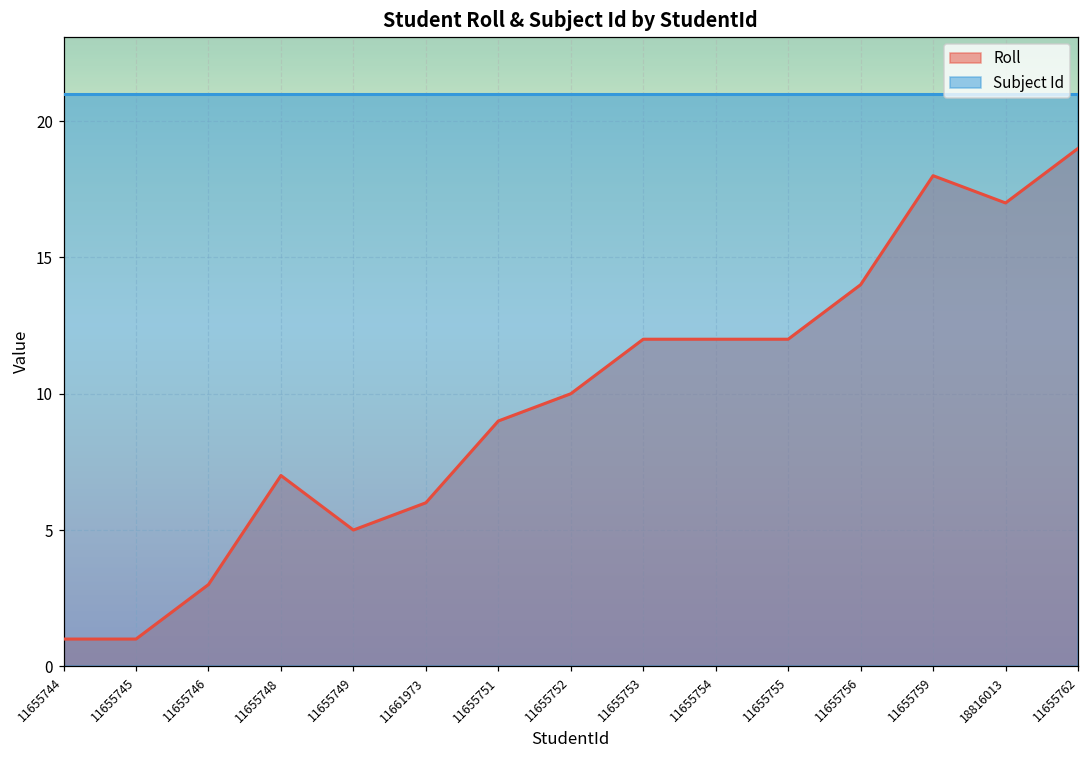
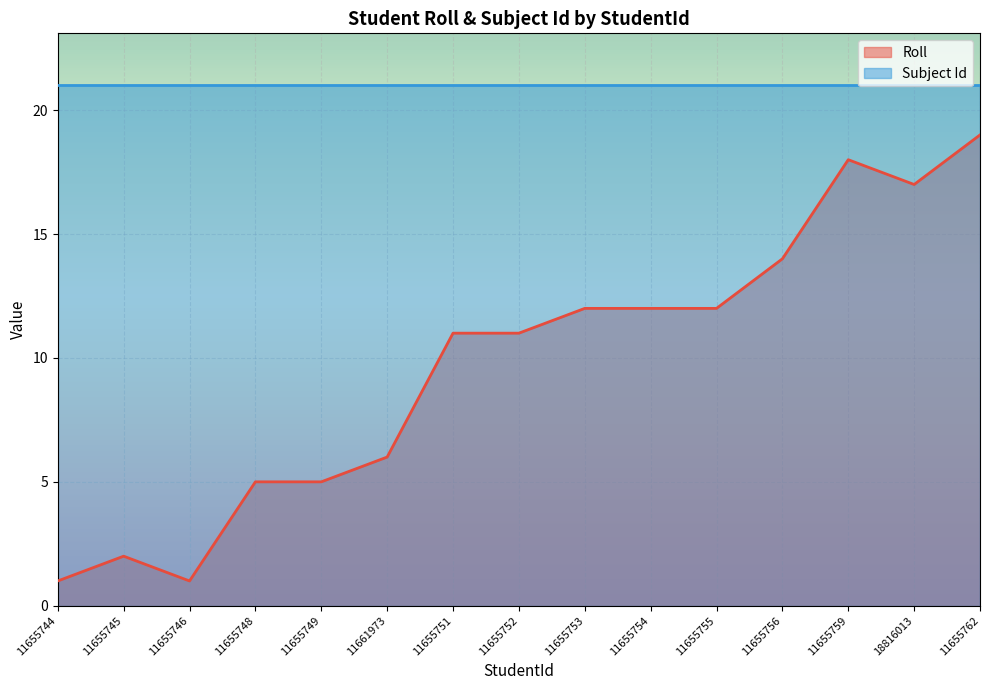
  {
    "Roll": {
      "11655744": 1,
-     "11655745": 1,
-     "11655746": 3,
-     "11655748": 7,
+     "11655745": 2,
+     "11655746": 1,
+     "11655748": 5,
      "11655749": 5,
      "11661973": 6,
-     "11655751": 9,
-     "11655752": 10,
+     "11655751": 11,
+     "11655752": 11,
      "11655753": 12,
      "11655754": 12,
      "11655755": 12,
      "11655756": 14,
      "11655759": 18,
      "18816013": 17,
      "11655762": 19
    },
    "Subject Id": {
      "11655744": 21,
      "11655745": 21,
      "11655746": 21,
      "11655748": 21,
      "11655749": 21,
      "11661973": 21,
      "11655751": 21,
      "11655752": 21,
      "11655753": 21,
      "11655754": 21,
      "11655755": 21,
      "11655756": 21,
      "11655759": 21,
      "11655762": 21
    }
  }
